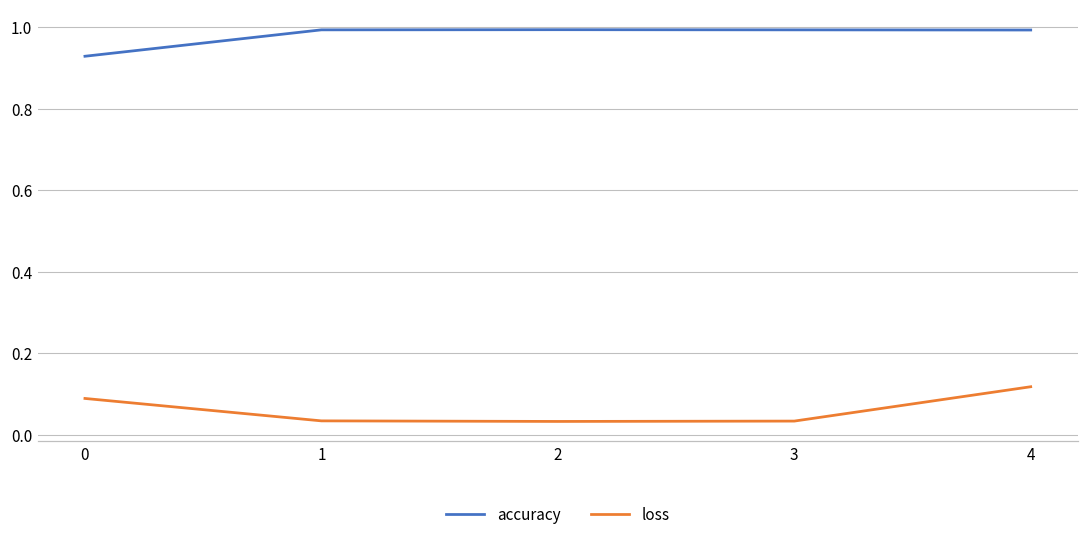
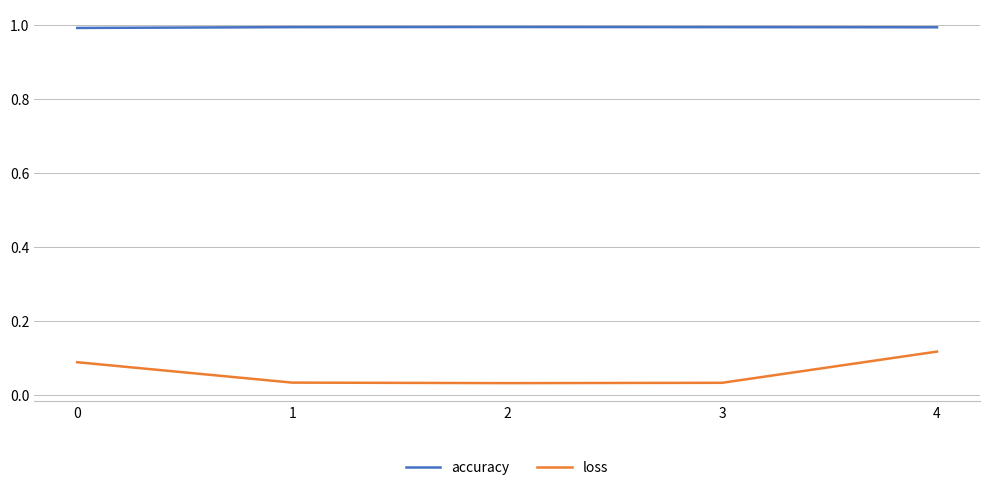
  {
    "accuracy": {
-     "0": 0.93,
+     "0": 0.99,
      "1": 0.99,
      "2": 0.99,
      "3": 0.99,
      "4": 0.99
    },
    "loss": {
      "0": 0.09,
      "1": 0.03,
      "2": 0.03,
      "3": 0.03,
      "4": 0.12
    }
  }
